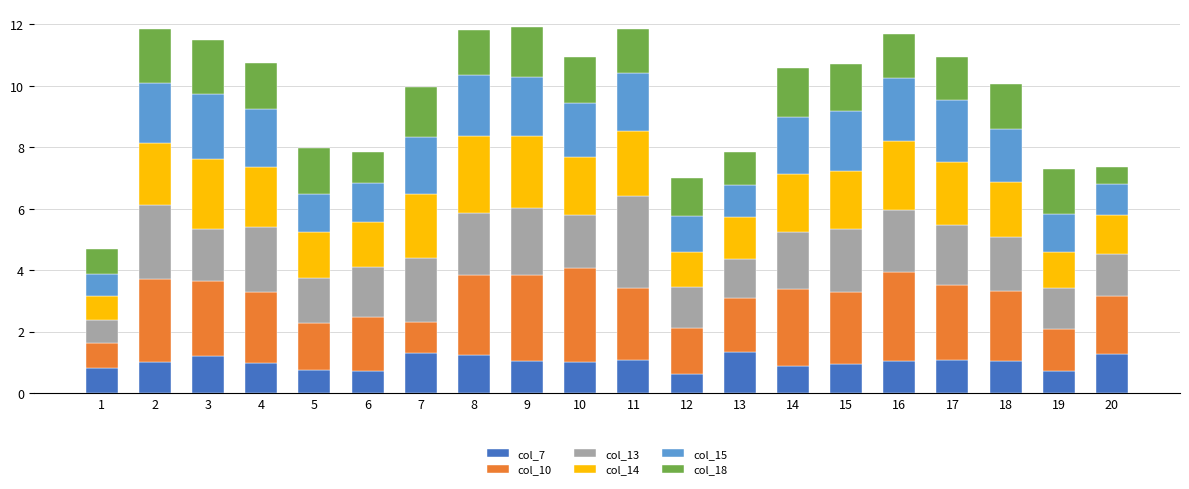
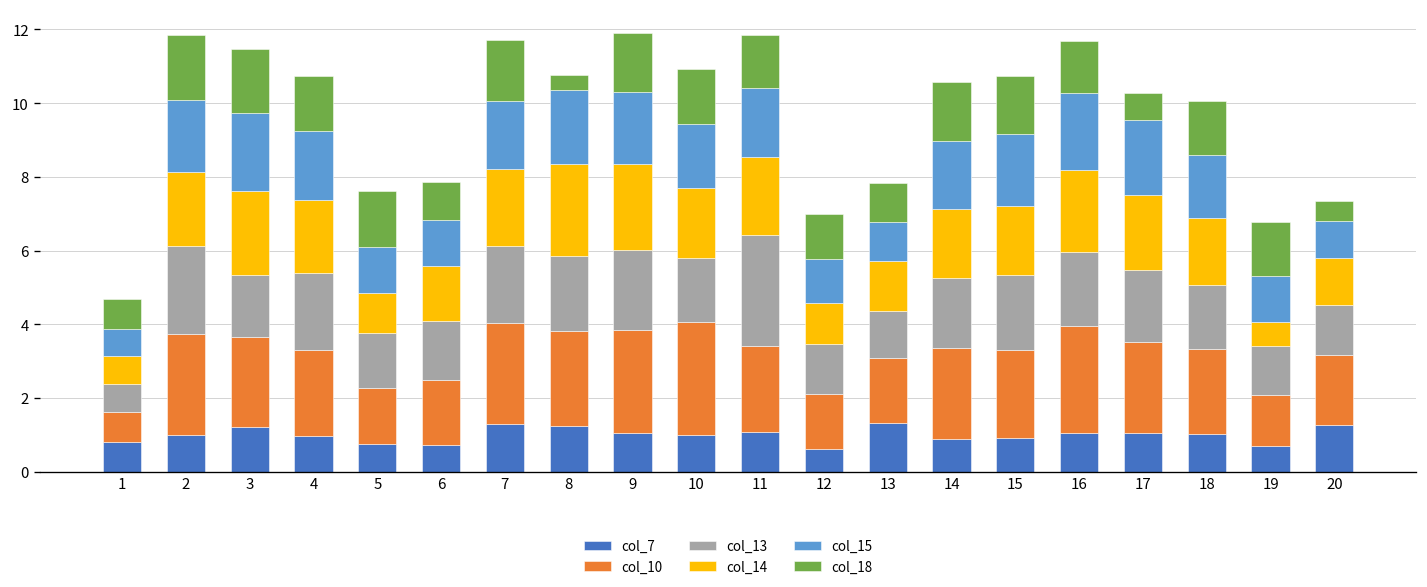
  {
    "col_10": {
      "1": 0.8,
      "2": 2.7,
      "3": 2.5,
      "4": 2.3,
      "5": 1.5,
      "6": 1.8,
-     "7": 1.0,
+     "7": 2.8,
      "8": 2.6,
      "9": 2.8,
      "10": 3.1,
      "11": 2.3,
      "12": 1.5,
      "13": 1.8,
      "14": 2.5,
      "15": 2.4,
      "16": 2.9,
      "17": 2.5,
      "18": 2.3,
      "19": 1.4,
      "20": 1.9
    },
    "col_13": {
      "1": 0.8,
      "2": 2.4,
      "3": 1.7,
      "4": 2.1,
      "5": 1.5,
      "6": 1.6,
      "7": 2.1,
      "8": 2.0,
      "9": 2.2,
      "10": 1.7,
      "11": 3.0,
      "12": 1.3,
      "13": 1.3,
      "14": 1.9,
      "15": 2.0,
      "16": 2.0,
      "17": 2.0,
      "18": 1.7,
      "19": 1.3,
      "20": 1.4
    },
    "col_14": {
      "1": 0.8,
      "2": 2.0,
      "3": 2.3,
      "4": 2.0,
-     "5": 1.5,
+     "5": 1.1,
      "6": 1.5,
      "7": 2.1,
      "8": 2.5,
      "9": 2.3,
      "10": 1.9,
      "11": 2.1,
      "12": 1.1,
      "13": 1.4,
      "14": 1.9,
      "15": 1.9,
      "16": 2.2,
      "17": 2.0,
      "18": 1.8,
-     "19": 1.2,
+     "19": 0.6,
      "20": 1.3
    },
    "col_18": {
      "1": 0.8,
      "2": 1.8,
      "3": 1.8,
      "4": 1.5,
      "5": 1.5,
      "6": 1.0,
      "7": 1.6,
-     "8": 1.4,
+     "8": 0.4,
      "9": 1.6,
      "10": 1.5,
      "11": 1.4,
      "12": 1.2,
      "13": 1.1,
      "14": 1.6,
      "15": 1.6,
      "16": 1.4,
-     "17": 1.4,
+     "17": 0.7,
      "18": 1.5,
      "19": 1.5,
      "20": 0.5
    }
  }
